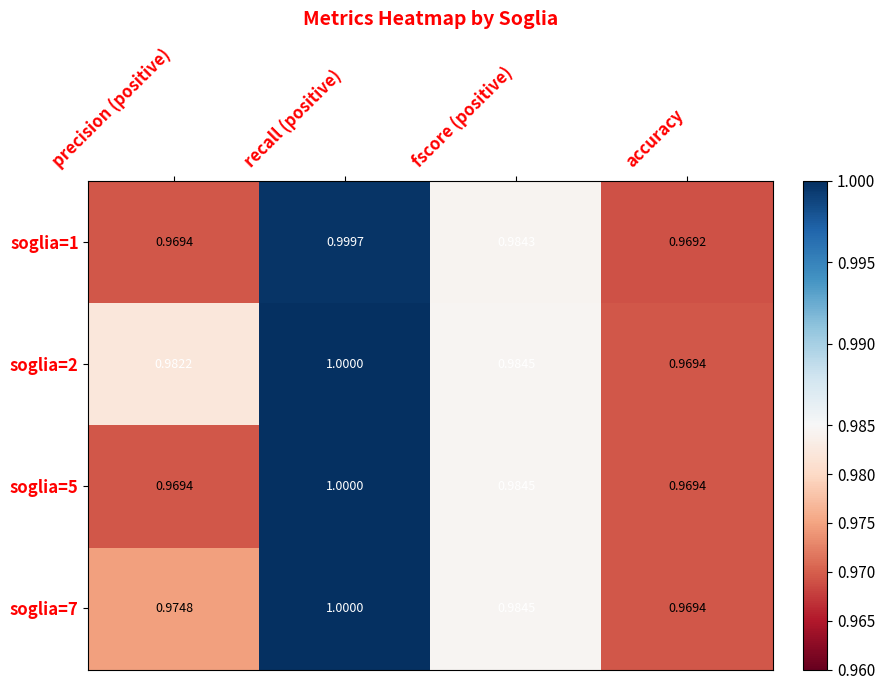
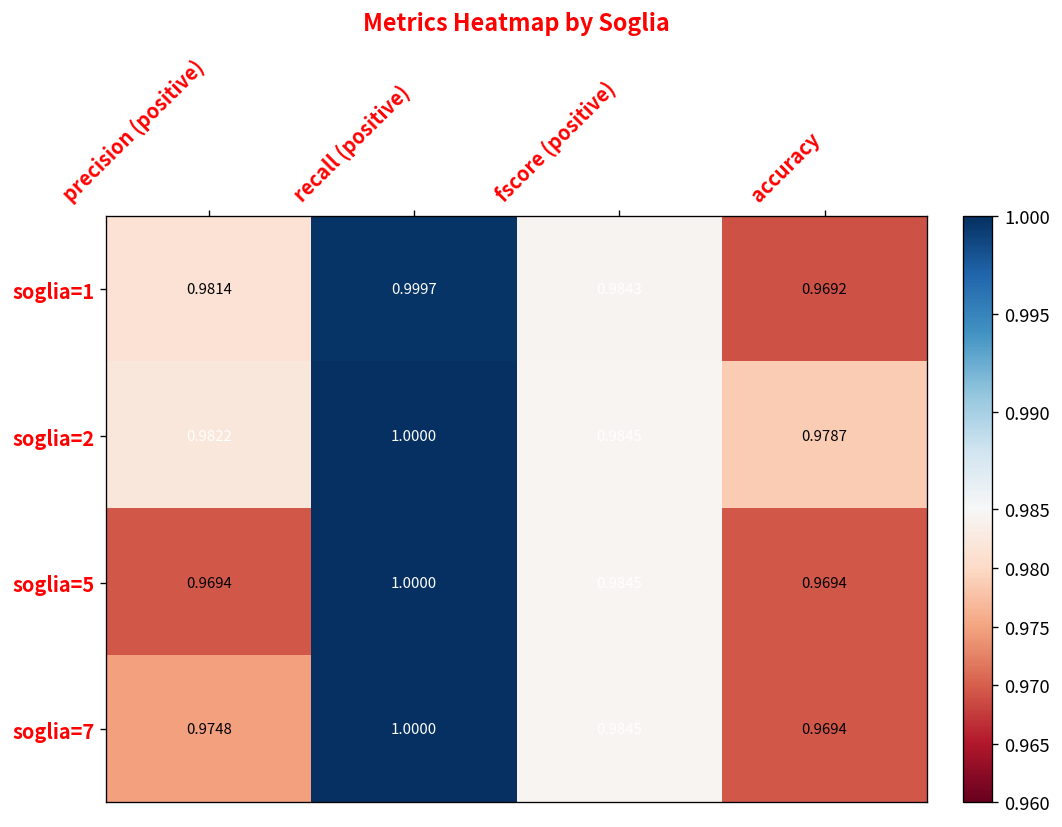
  {
    "soglia=1": {
-     "precision (positive)": 0.9694,
+     "precision (positive)": 0.9814,
      "recall (positive)": 0.9997,
      "accuracy": 0.9692
    },
    "soglia=2": {
      "recall (positive)": 1.0000,
-     "accuracy": 0.9694
+     "accuracy": 0.9787
    },
    "soglia=5": {
      "precision (positive)": 0.9694,
      "recall (positive)": 1.0000,
      "accuracy": 0.9694
    },
    "soglia=7": {
      "precision (positive)": 0.9748,
      "recall (positive)": 1.0000,
      "accuracy": 0.9694
    }
  }
